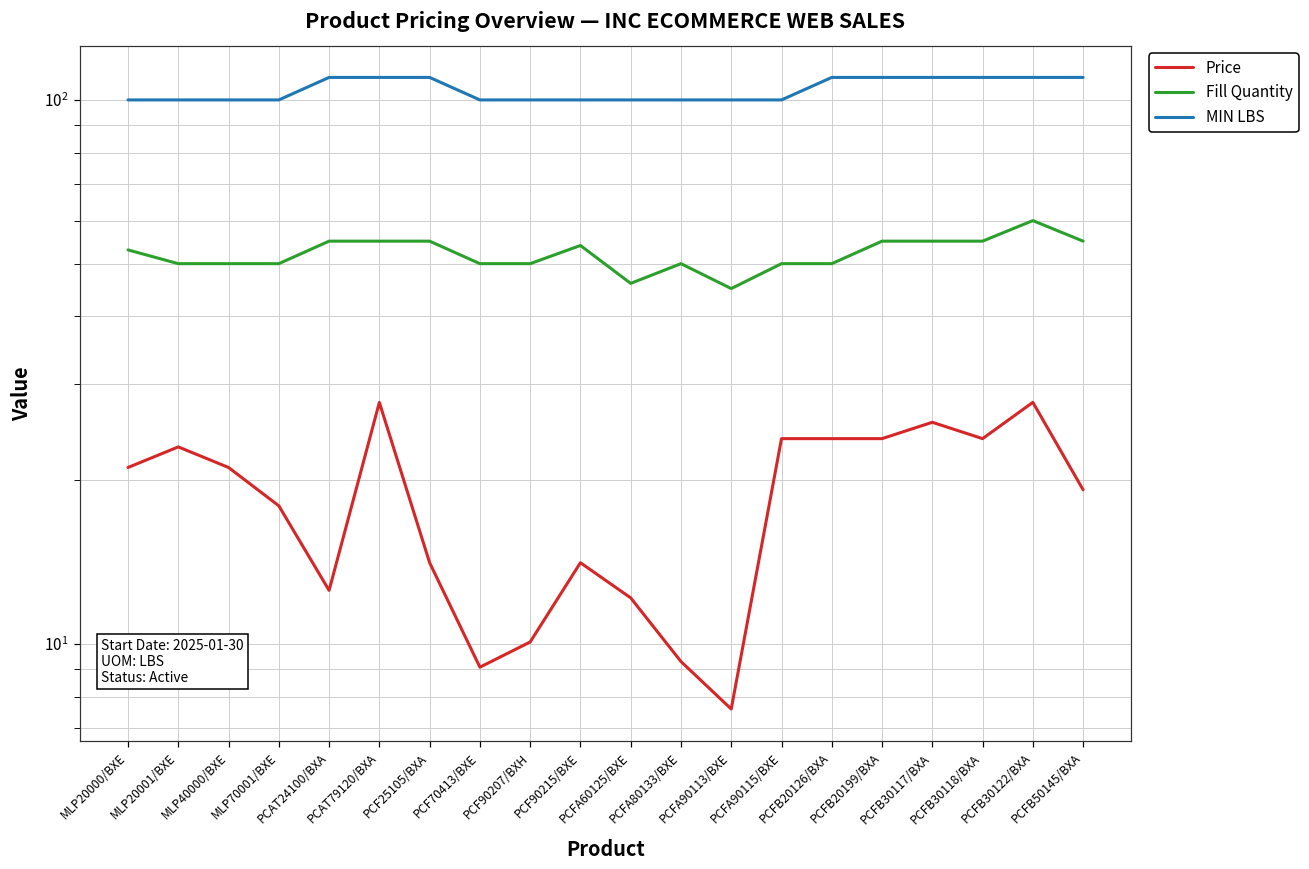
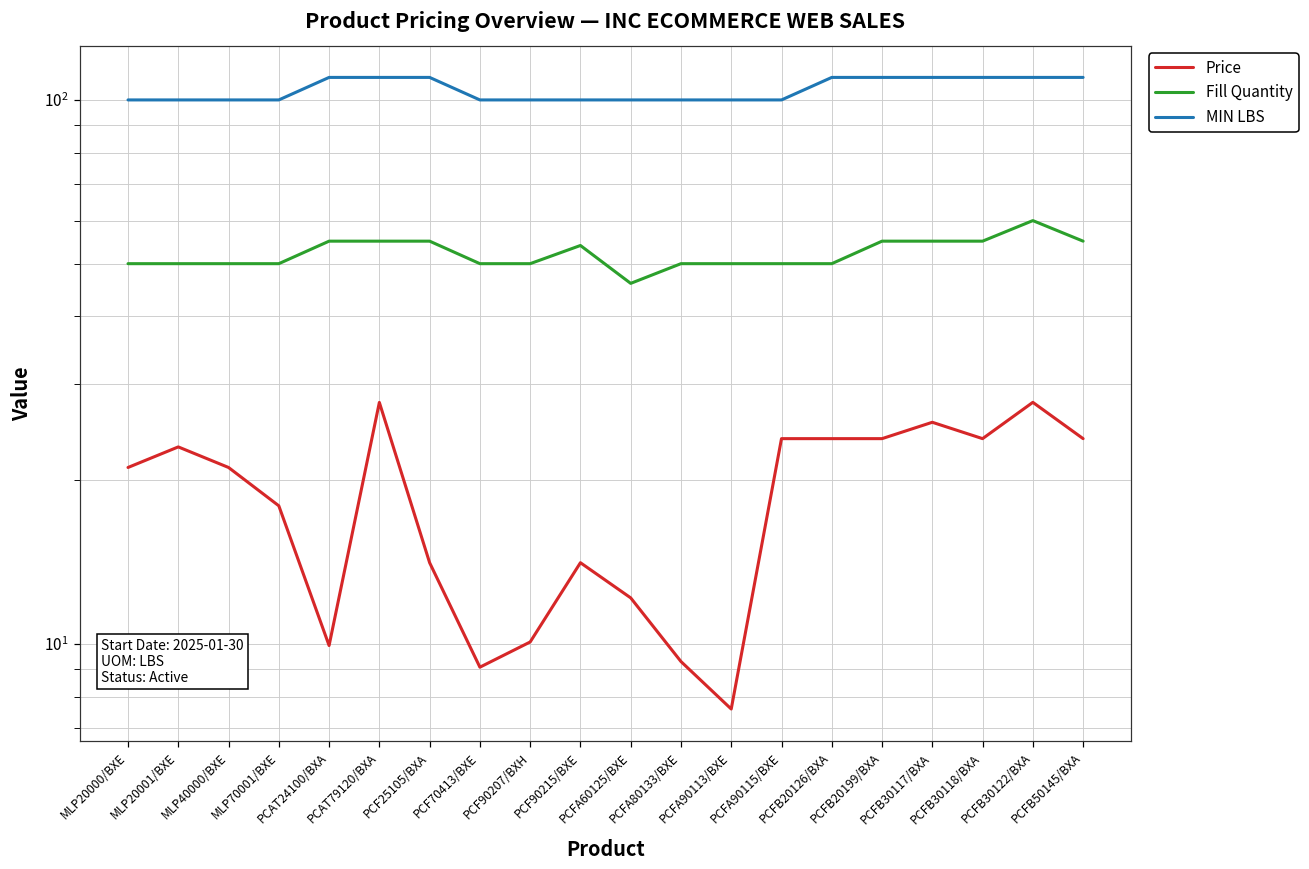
  {
    "Price": {
      "MLP20000/BXE": 21.1,
      "MLP20001/BXE": 23,
      "MLP40000/BXE": 21.1,
      "MLP70001/BXE": 17.9,
-     "PCAT24100/BXA": 12.5,
+     "PCAT24100/BXA": 9.9,
      "PCAT79120/BXA": 28,
      "PCF25105/BXA": 14.1,
      "PCF70413/BXE": 9.1,
      "PCF90207/BXH": 10.1,
      "PCF90215/BXE": 14.1,
      "PCFA60125/BXE": 12.2,
      "PCFA80133/BXE": 9.3,
      "PCFA90113/BXE": 7.6,
      "PCFA90115/BXE": 24,
      "PCFB20126/BXA": 24,
      "PCFB20199/BXA": 24,
      "PCFB30117/BXA": 26,
      "PCFB30118/BXA": 24,
      "PCFB30122/BXA": 28,
-     "PCFB50145/BXA": 19.2
+     "PCFB50145/BXA": 24
    },
    "Fill Quantity": {
-     "MLP20000/BXE": 53,
+     "MLP20000/BXE": 50,
      "MLP20001/BXE": 50,
      "MLP40000/BXE": 50,
      "MLP70001/BXE": 50,
      "PCAT24100/BXA": 55,
      "PCAT79120/BXA": 55,
      "PCF25105/BXA": 55,
      "PCF70413/BXE": 50,
      "PCF90207/BXH": 50,
      "PCF90215/BXE": 54,
      "PCFA60125/BXE": 46,
      "PCFA80133/BXE": 50,
-     "PCFA90113/BXE": 45,
+     "PCFA90113/BXE": 50,
      "PCFA90115/BXE": 50,
      "PCFB20126/BXA": 50,
      "PCFB20199/BXA": 55,
      "PCFB30117/BXA": 55,
      "PCFB30118/BXA": 55,
      "PCFB30122/BXA": 60,
      "PCFB50145/BXA": 55
    },
    "MIN LBS": {
      "MLP20000/BXE": 100,
      "MLP20001/BXE": 100,
      "MLP40000/BXE": 100,
      "MLP70001/BXE": 100,
      "PCAT24100/BXA": 110,
      "PCAT79120/BXA": 110,
      "PCF25105/BXA": 110,
      "PCF70413/BXE": 100,
      "PCF90207/BXH": 100,
      "PCF90215/BXE": 100,
      "PCFA60125/BXE": 100,
      "PCFA80133/BXE": 100,
      "PCFA90113/BXE": 100,
      "PCFA90115/BXE": 100,
      "PCFB20126/BXA": 110,
      "PCFB20199/BXA": 110,
      "PCFB30117/BXA": 110,
      "PCFB30118/BXA": 110,
      "PCFB30122/BXA": 110,
      "PCFB50145/BXA": 110
    }
  }
